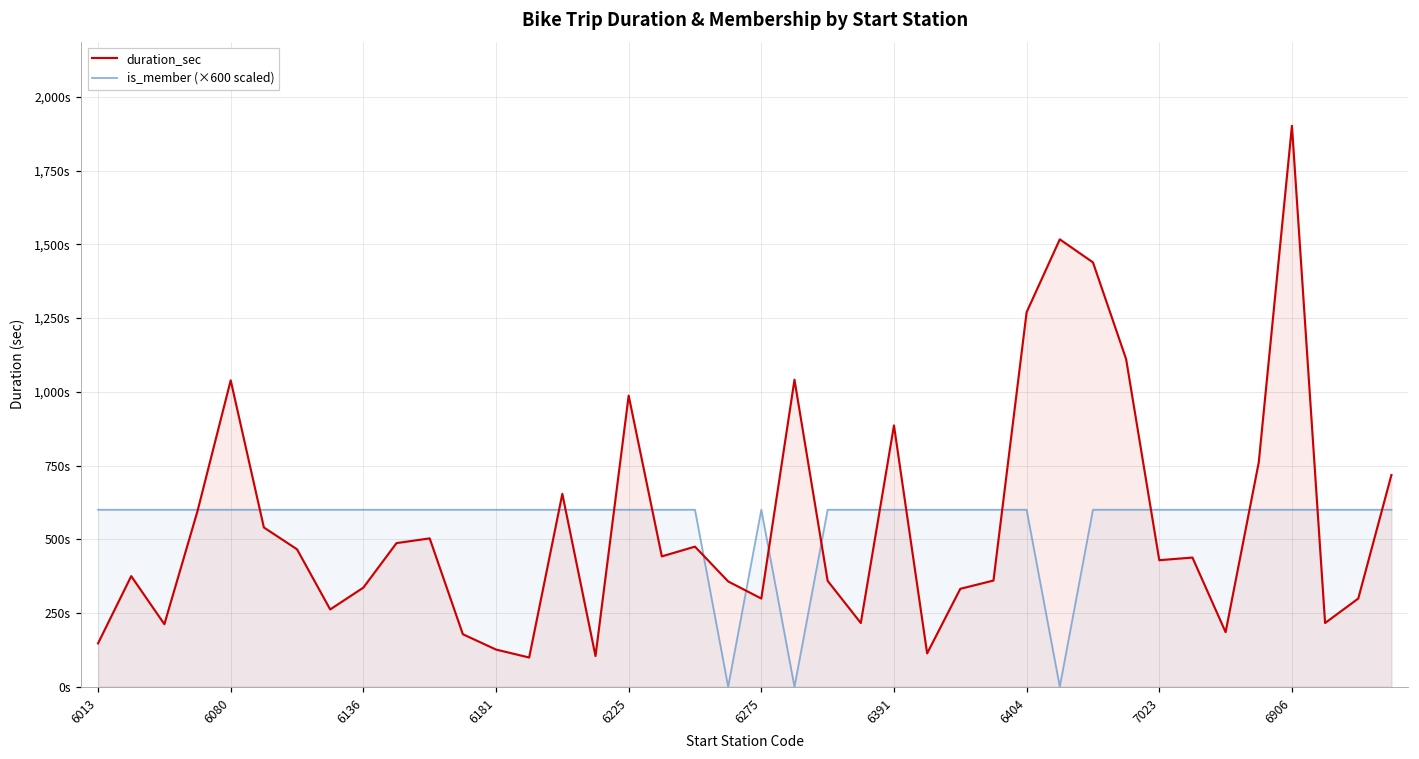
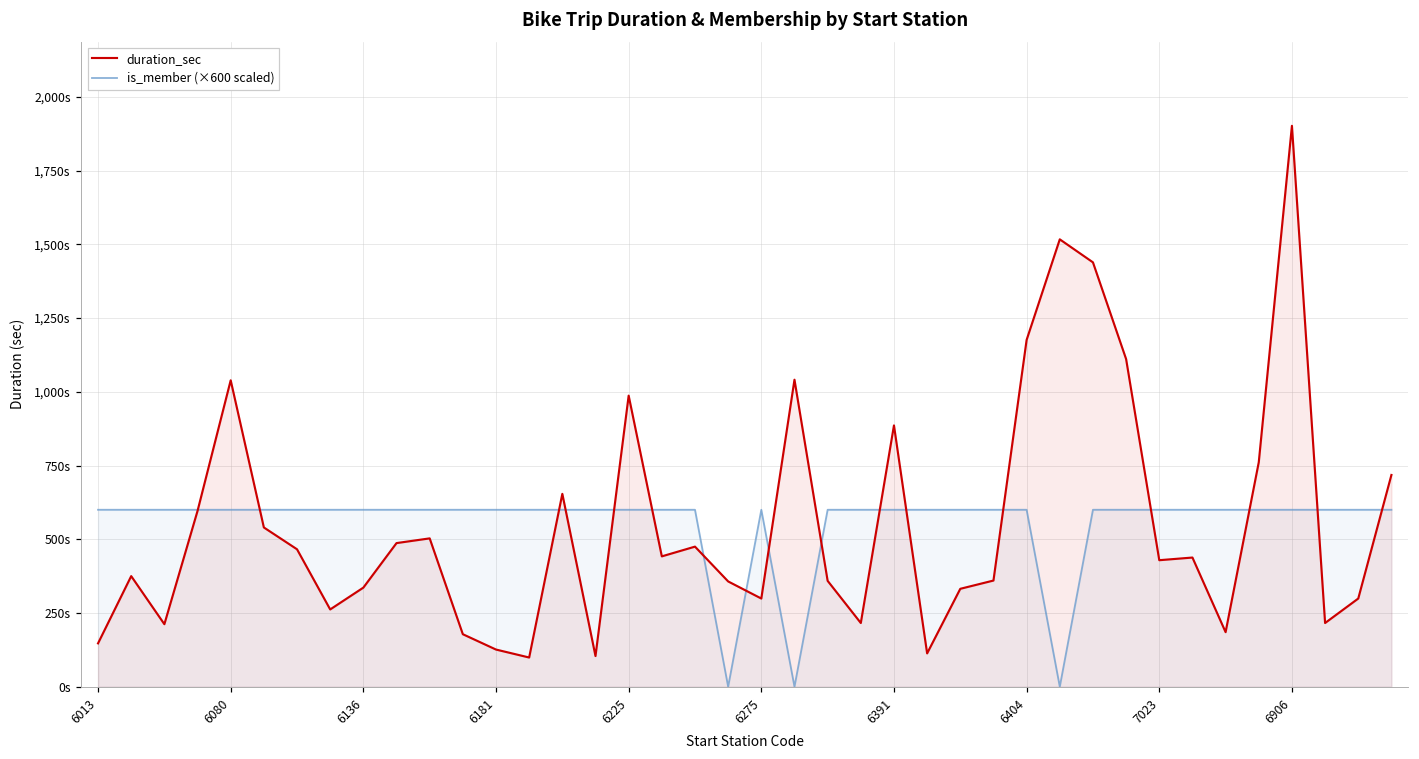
  {
    "duration_sec": {
      "6013": "150s",
      "6080": "1,040s",
      "6136": "340s",
      "6181": "130s",
      "6225": "990s",
      "6275": "300s",
      "6391": "890s",
-     "6404": "1,270s",
+     "6404": "1,180s",
      "7023": "430s",
      "6906": "1,900s"
    },
    "is_member (×600 scaled)": {
      "6013": "600s",
      "6080": "600s",
      "6136": "600s",
      "6181": "600s",
      "6225": "600s",
      "6275": "600s",
      "6391": "600s",
      "6404": "600s",
      "7023": "600s",
      "6906": "600s"
    }
  }
